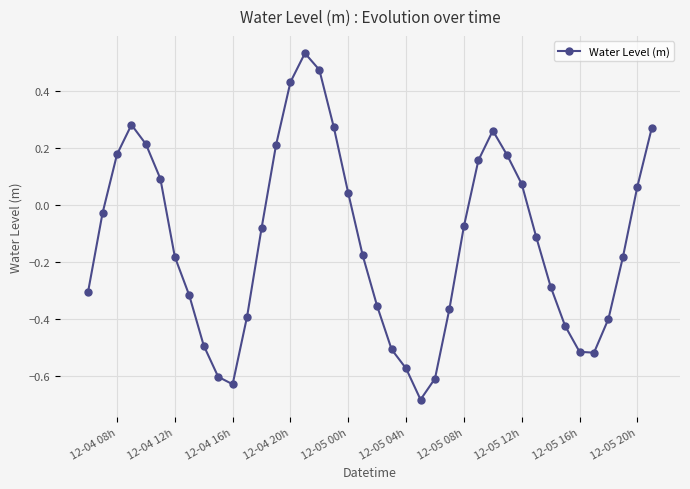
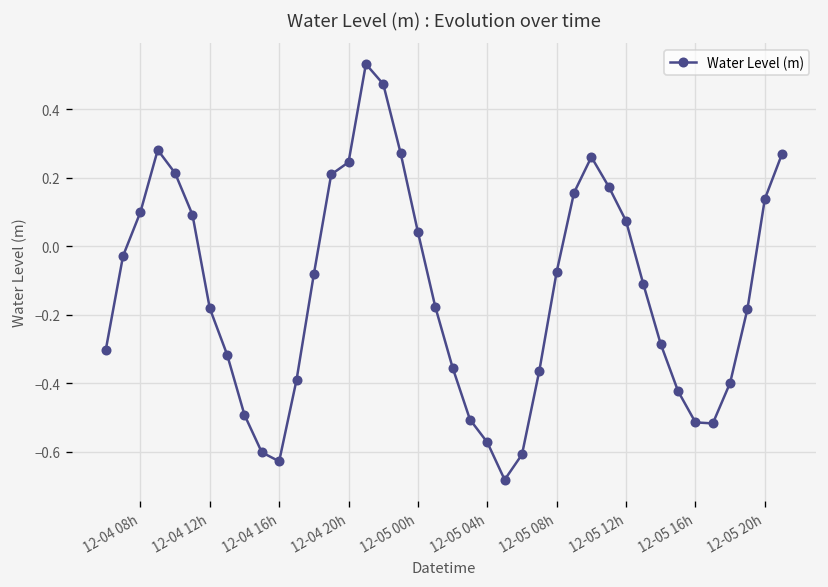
  {
-   "12-04 08h": 0.18,
+   "12-04 08h": 0.10,
    "12-04 12h": -0.18,
    "12-04 16h": -0.63,
-   "12-04 20h": 0.43,
+   "12-04 20h": 0.25,
    "12-05 00h": 0.04,
    "12-05 04h": -0.57,
    "12-05 08h": -0.07,
    "12-05 12h": 0.07,
    "12-05 16h": -0.51,
-   "12-05 20h": 0.06
+   "12-05 20h": 0.14
  }
